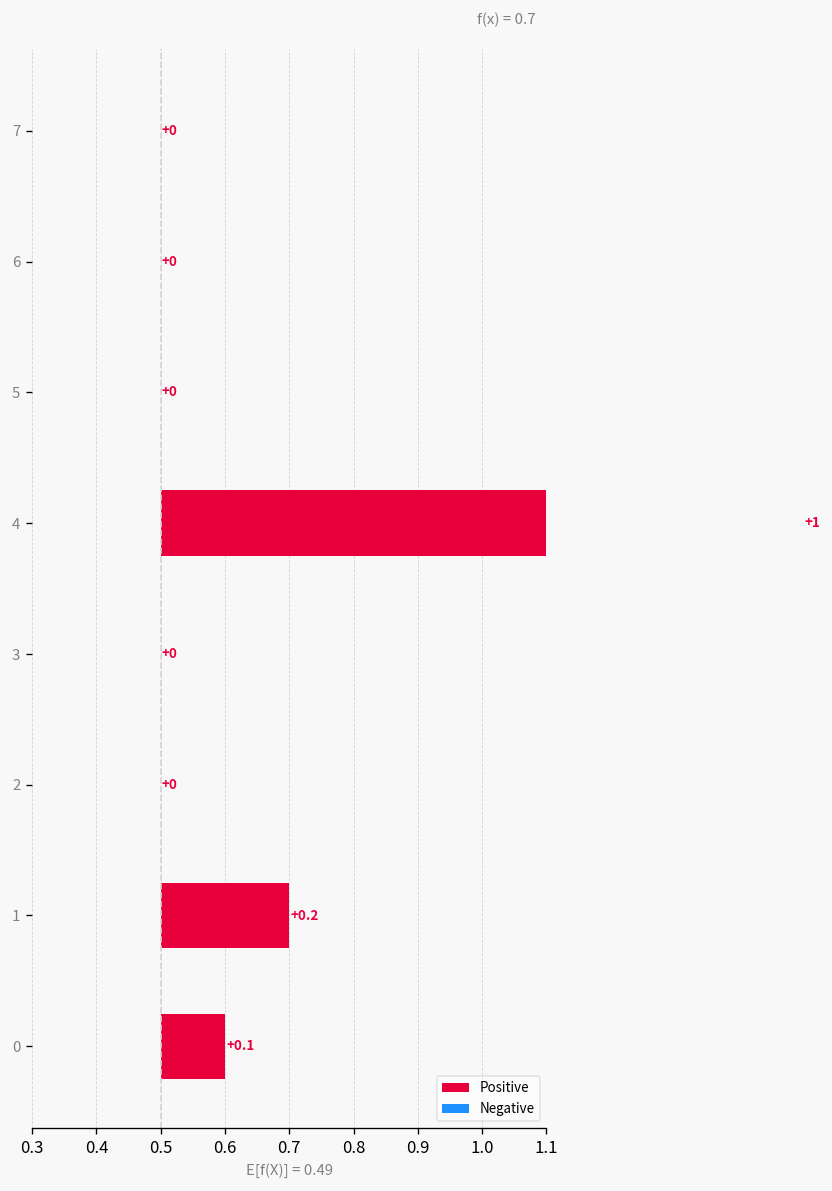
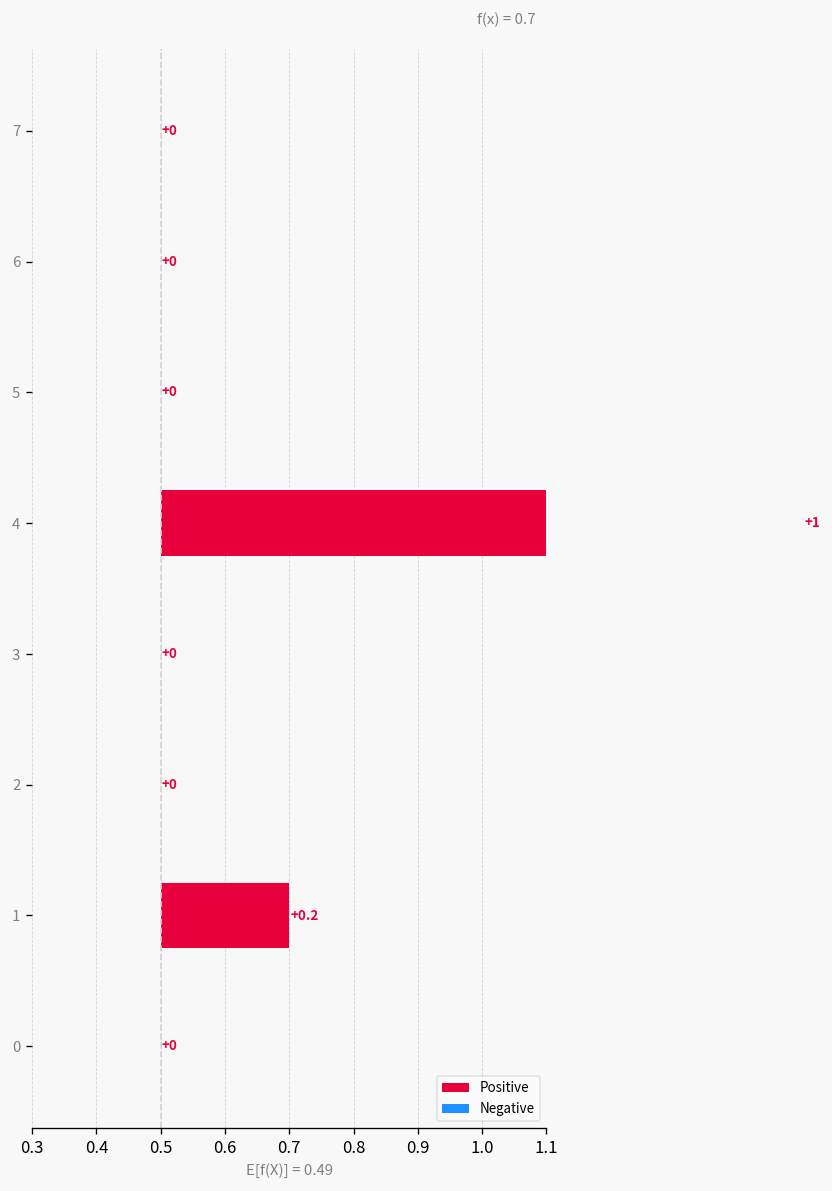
  {
    "7": "+0",
    "6": "+0",
    "5": "+0",
    "3": "+0",
    "2": "+0",
    "1": "+0.2",
-   "0": "+0.1"
+   "0": "+0"
  }
